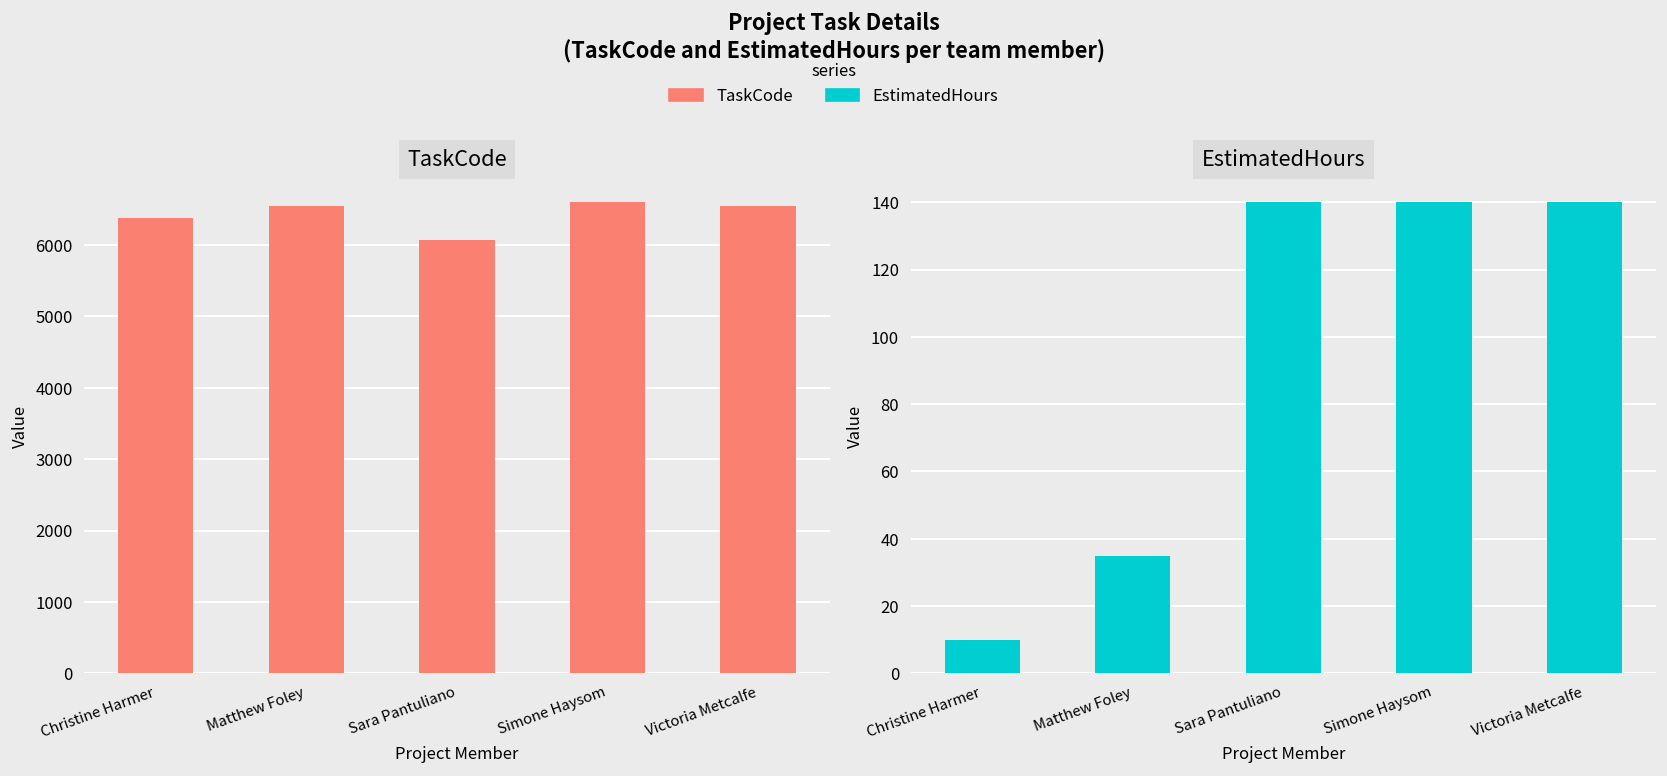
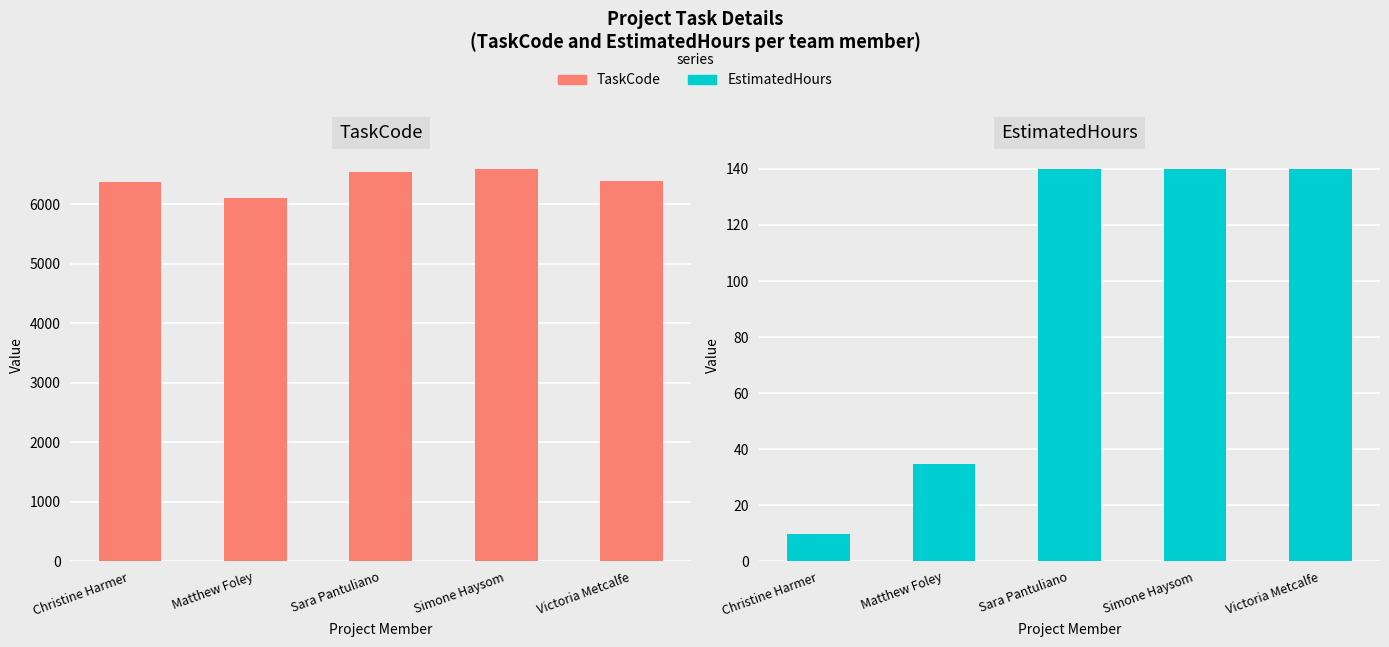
  {
    "TaskCode": {
      "Christine Harmer": 6400,
-     "Matthew Foley": 6500,
-     "Sara Pantuliano": 6100,
+     "Matthew Foley": 6100,
+     "Sara Pantuliano": 6500,
      "Simone Haysom": 6600,
-     "Victoria Metcalfe": 6500
+     "Victoria Metcalfe": 6400
    },
    "EstimatedHours": {
      "Christine Harmer": 10,
      "Matthew Foley": 35,
      "Sara Pantuliano": 140,
      "Simone Haysom": 140,
      "Victoria Metcalfe": 140
    }
  }
